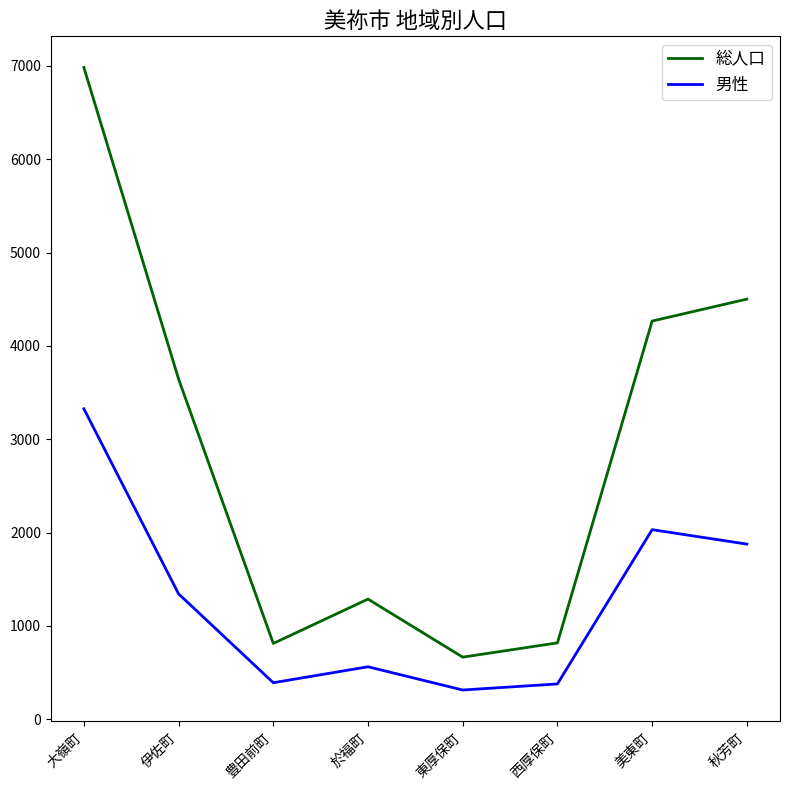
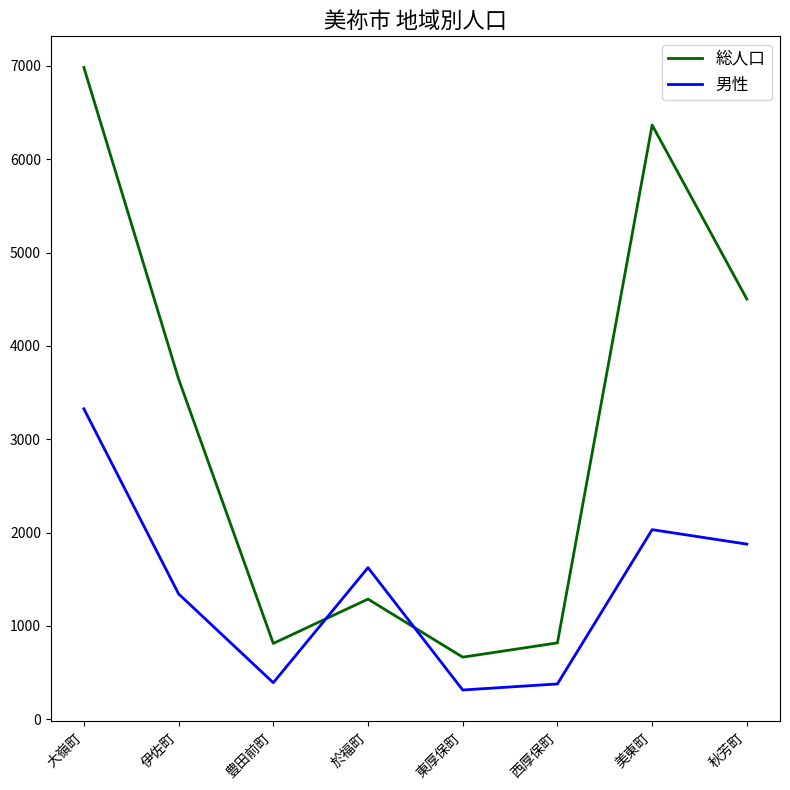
  {
    "総人口": {
      "大嶺町": 7000,
      "伊佐町": 3600,
      "豊田前町": 800,
      "於福町": 1300,
      "東厚保町": 700,
      "西厚保町": 800,
-     "美東町": 4300,
+     "美東町": 6400,
      "秋芳町": 4500
    },
    "男性": {
      "大嶺町": 3300,
      "伊佐町": 1300,
      "豊田前町": 400,
-     "於福町": 600,
+     "於福町": 1600,
      "東厚保町": 300,
      "西厚保町": 400,
      "美東町": 2000,
      "秋芳町": 1900
    }
  }
